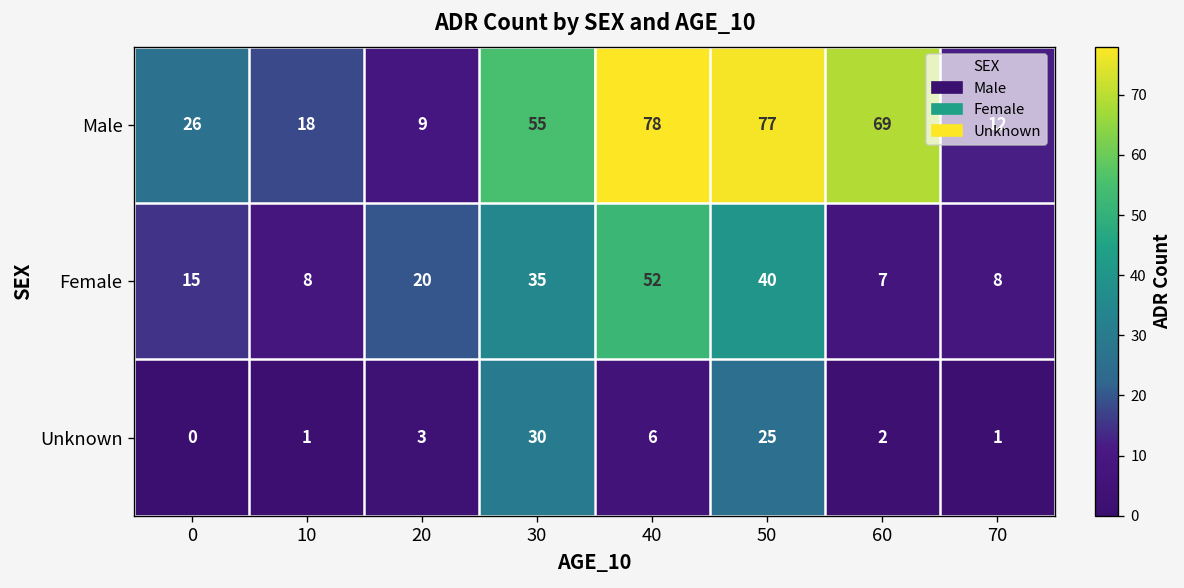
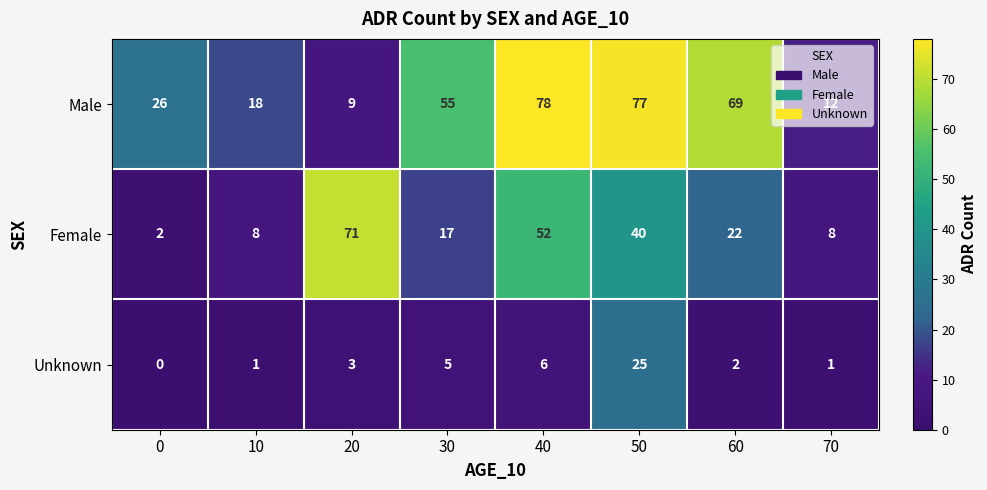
  {
    "Male": {
      "0": 26,
      "10": 18,
      "20": 9,
      "30": 55,
      "40": 78,
      "50": 77,
      "60": 69
    },
    "Female": {
-     "0": 15,
+     "0": 2,
      "10": 8,
-     "20": 20,
-     "30": 35,
+     "20": 71,
+     "30": 17,
      "40": 52,
      "50": 40,
-     "60": 7,
+     "60": 22,
      "70": 8
    },
    "Unknown": {
      "0": 0,
      "10": 1,
      "20": 3,
-     "30": 30,
+     "30": 5,
      "40": 6,
      "50": 25,
      "60": 2,
      "70": 1
    }
  }
